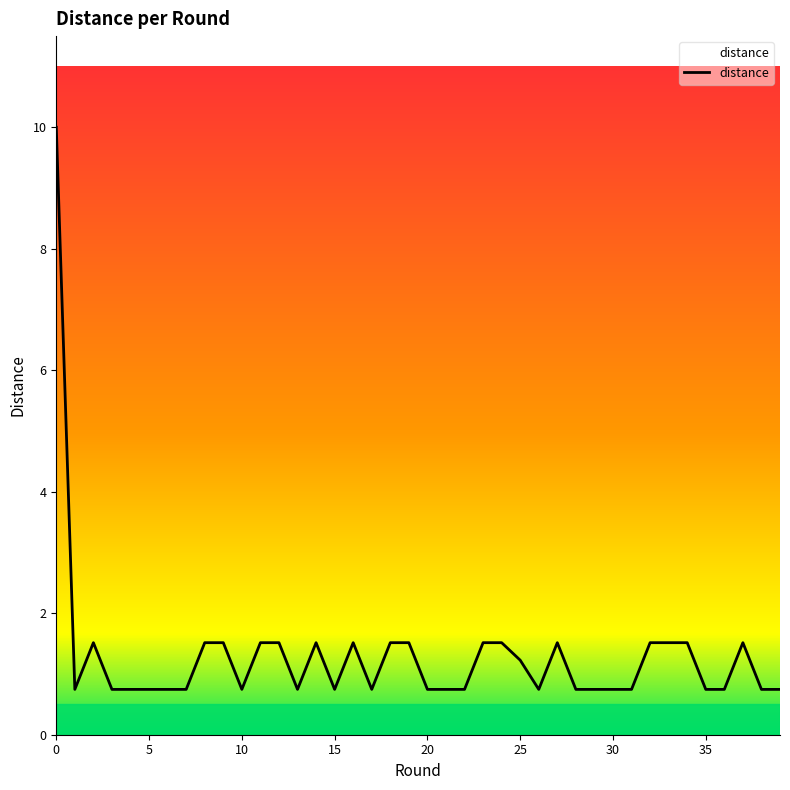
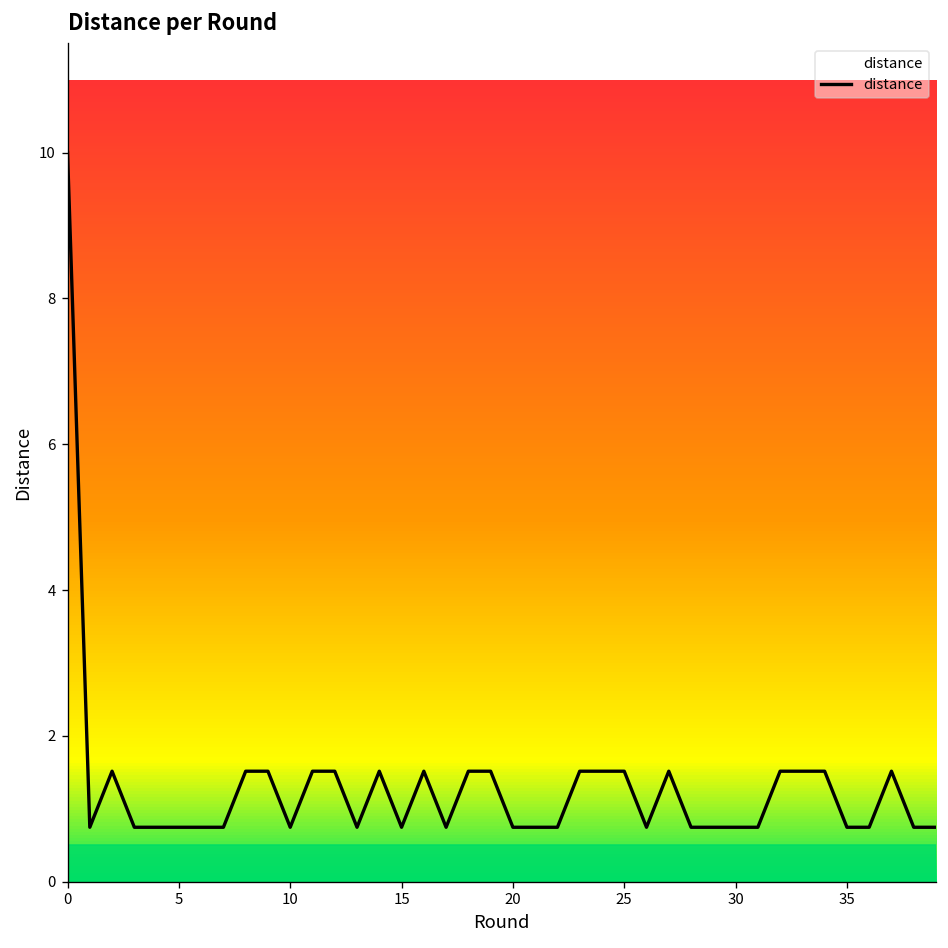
  {
    "0": 10.0,
    "5": 0.7,
    "10": 0.7,
    "15": 0.7,
    "20": 0.7,
-   "25": 1.2,
+   "25": 1.5,
    "30": 0.7,
    "35": 0.7
  }
